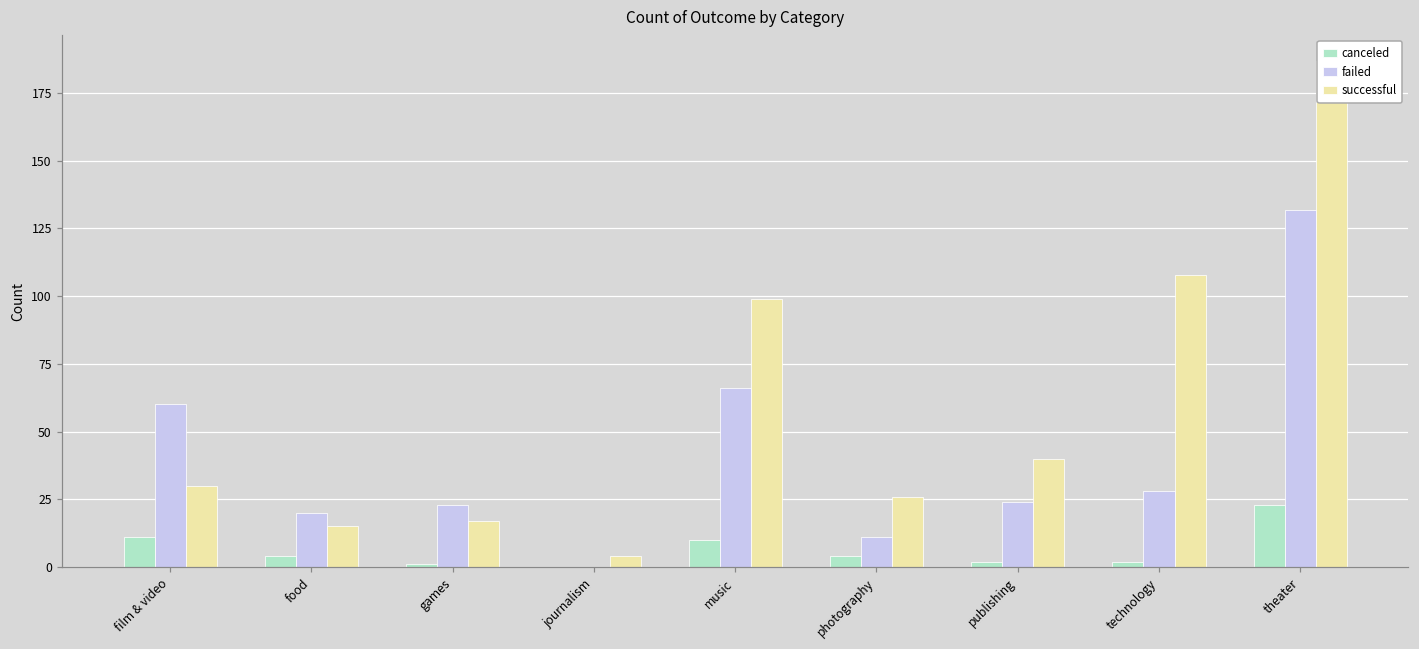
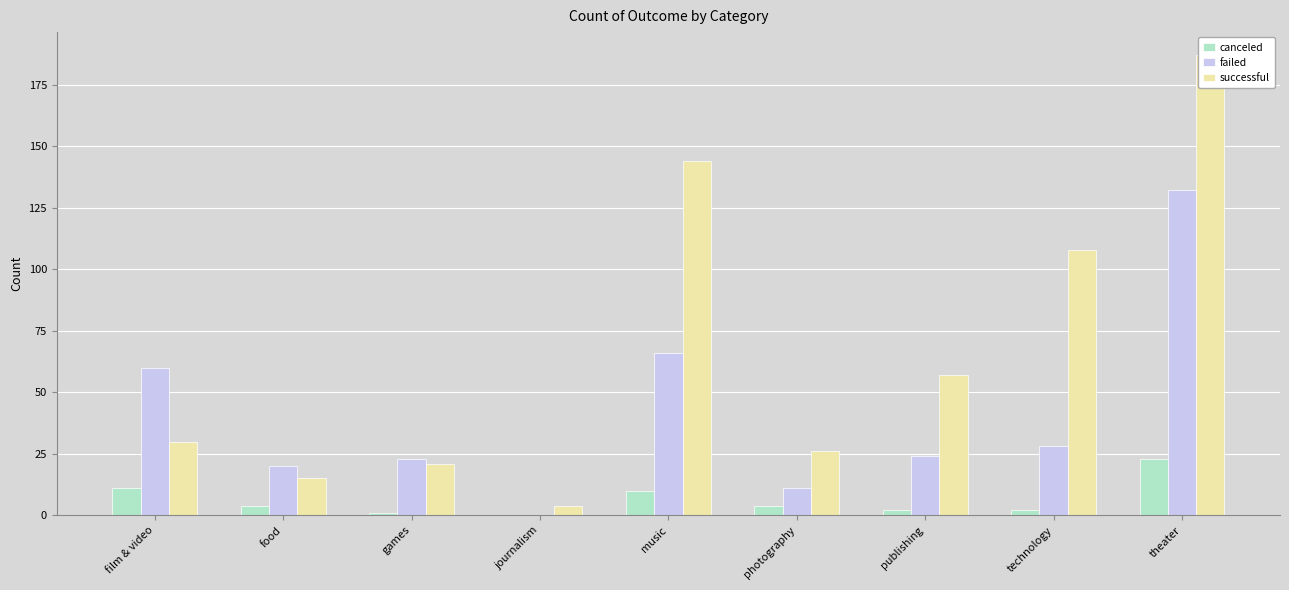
  {
    "successful": {
      "film & video": 30,
      "food": 15,
-     "games": 17,
+     "games": 21,
      "journalism": 4,
-     "music": 99,
+     "music": 144,
      "photography": 26,
-     "publishing": 40,
+     "publishing": 57,
      "technology": 108
    }
  }
